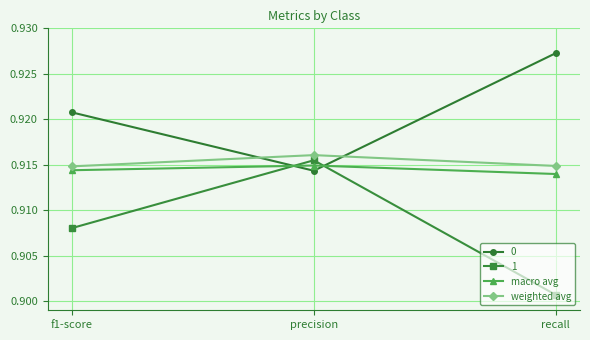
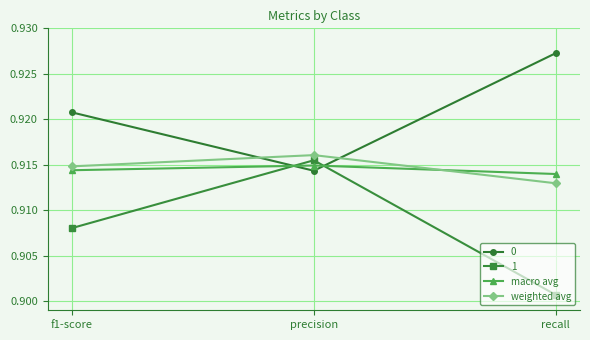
  {
    "weighted avg": {
      "f1-score": 0.915,
      "precision": 0.916,
-     "recall": 0.915
+     "recall": 0.913
    }
  }
